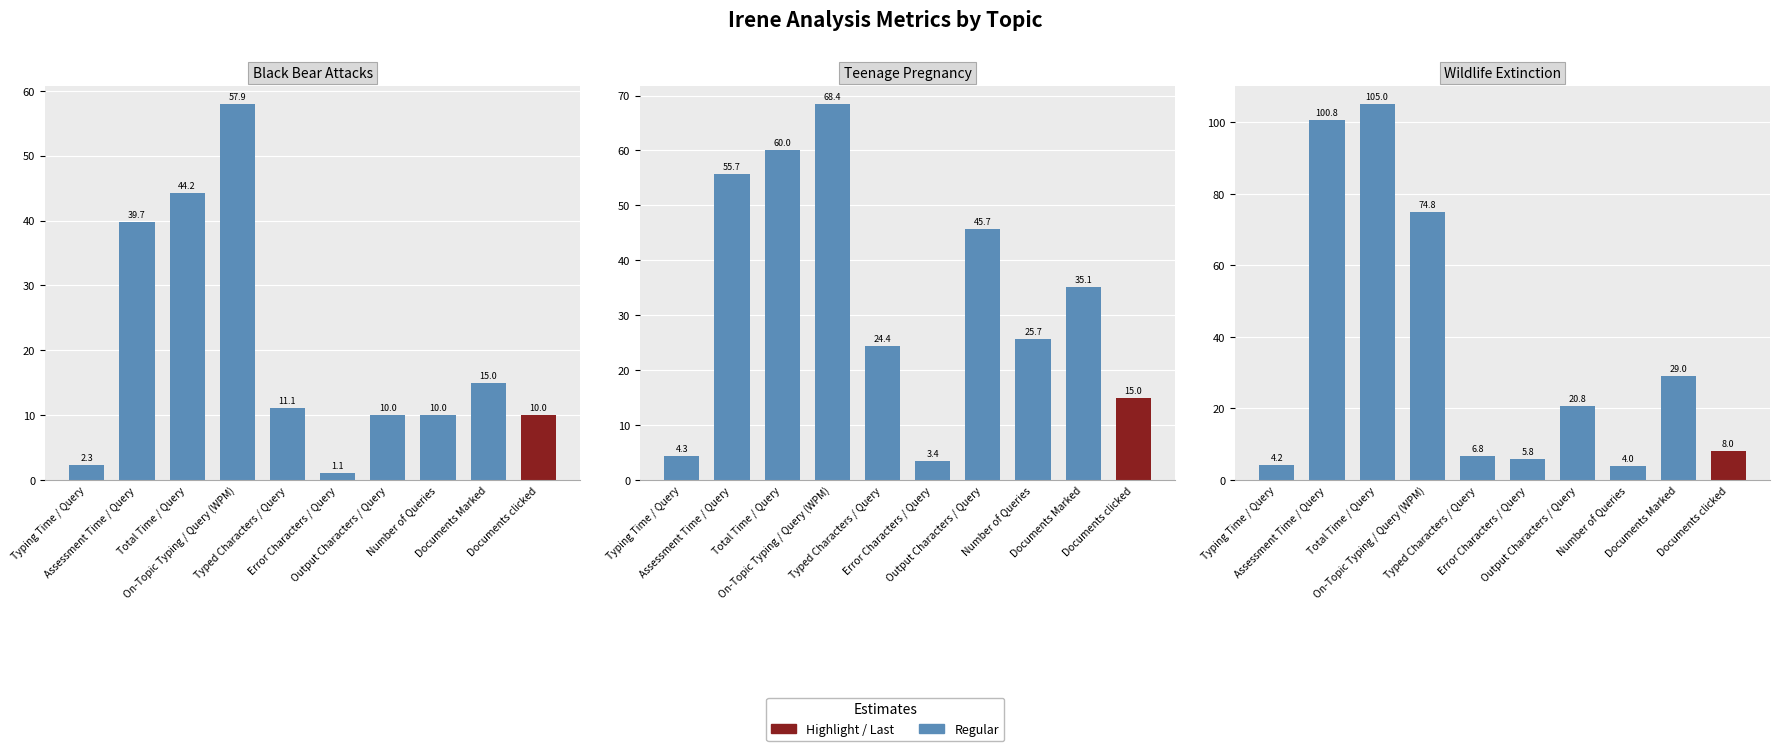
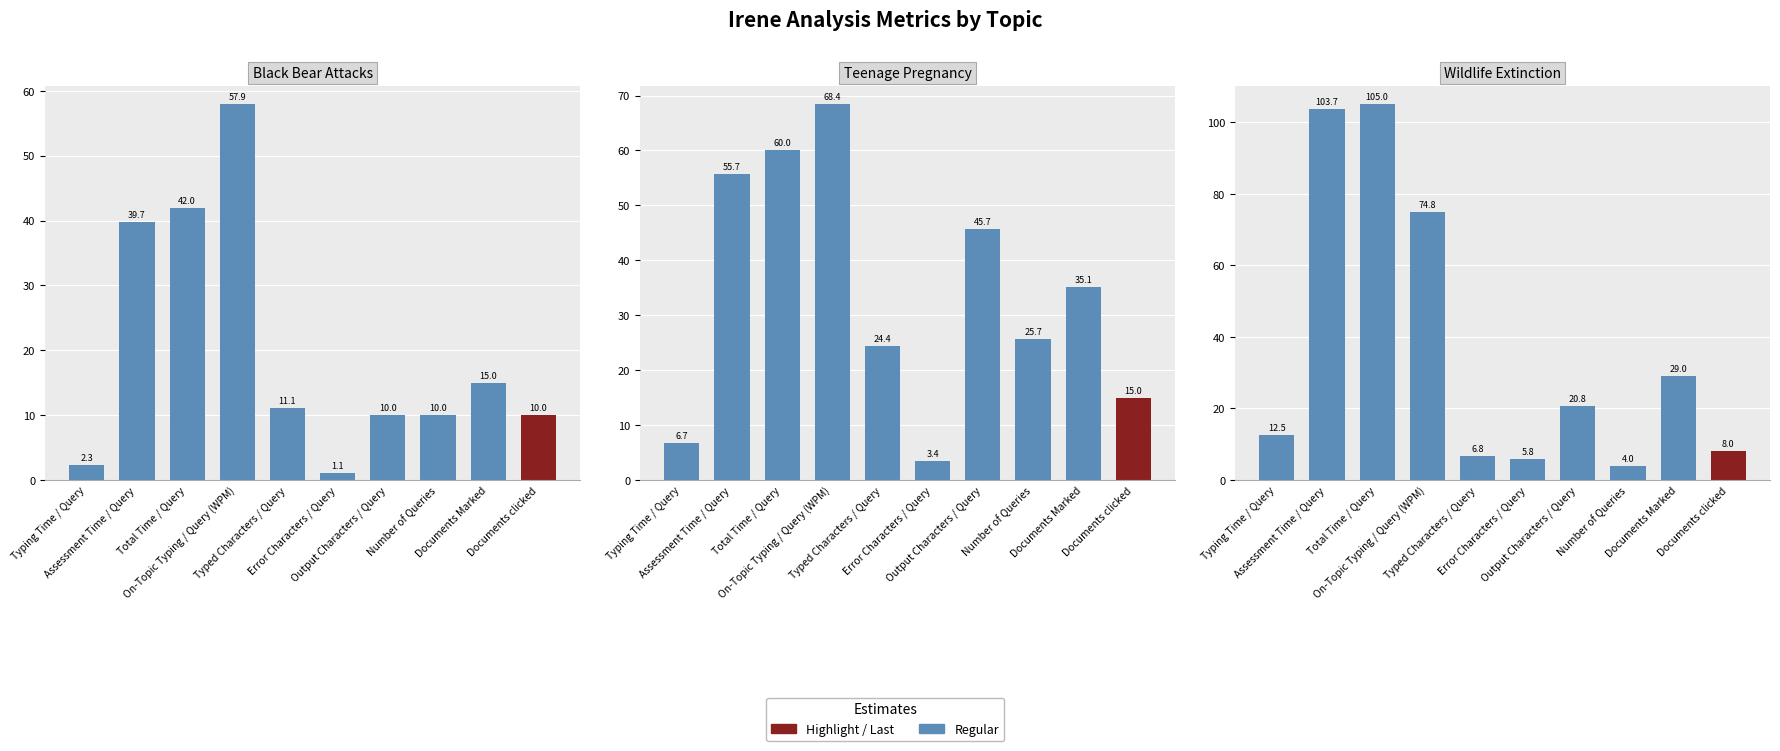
  {
    "Black Bear Attacks": {
      "Typing Time / Query": 2.3,
      "Assessment Time / Query": 39.7,
-     "Total Time / Query": 44.2,
+     "Total Time / Query": 42.0,
      "On-Topic Typing / Query (WPM)": 57.9,
      "Typed Characters / Query": 11.1,
      "Error Characters / Query": 1.1,
      "Output Characters / Query": 10.0,
      "Number of Queries": 10.0,
      "Documents Marked": 15.0,
      "Documents clicked": 10.0
    },
    "Teenage Pregnancy": {
-     "Typing Time / Query": 4.3,
+     "Typing Time / Query": 6.7,
      "Assessment Time / Query": 55.7,
      "Total Time / Query": 60.0,
      "On-Topic Typing / Query (WPM)": 68.4,
      "Typed Characters / Query": 24.4,
      "Error Characters / Query": 3.4,
      "Output Characters / Query": 45.7,
      "Number of Queries": 25.7,
      "Documents Marked": 35.1,
      "Documents clicked": 15.0
    },
    "Wildlife Extinction": {
-     "Typing Time / Query": 4.2,
-     "Assessment Time / Query": 100.8,
+     "Typing Time / Query": 12.5,
+     "Assessment Time / Query": 103.7,
      "Total Time / Query": 105.0,
      "On-Topic Typing / Query (WPM)": 74.8,
      "Typed Characters / Query": 6.8,
      "Error Characters / Query": 5.8,
      "Output Characters / Query": 20.8,
      "Number of Queries": 4.0,
      "Documents Marked": 29.0,
      "Documents clicked": 8.0
    }
  }
